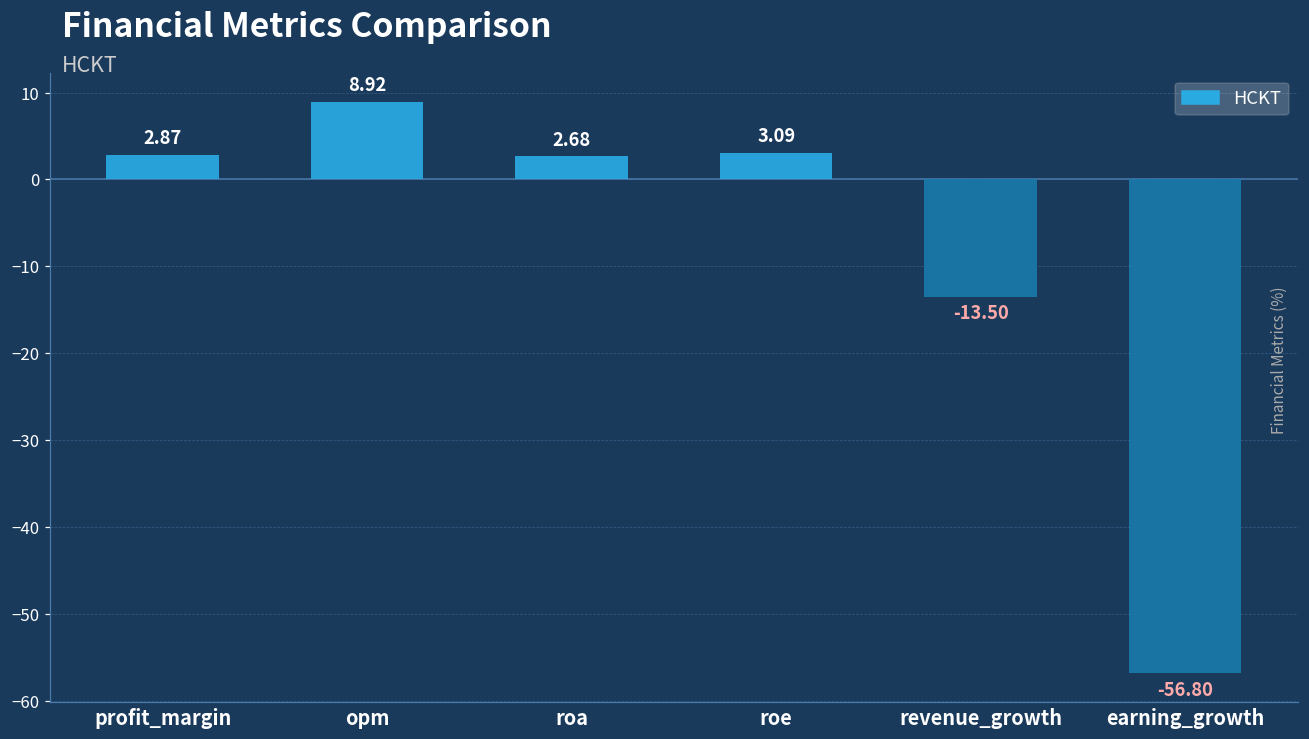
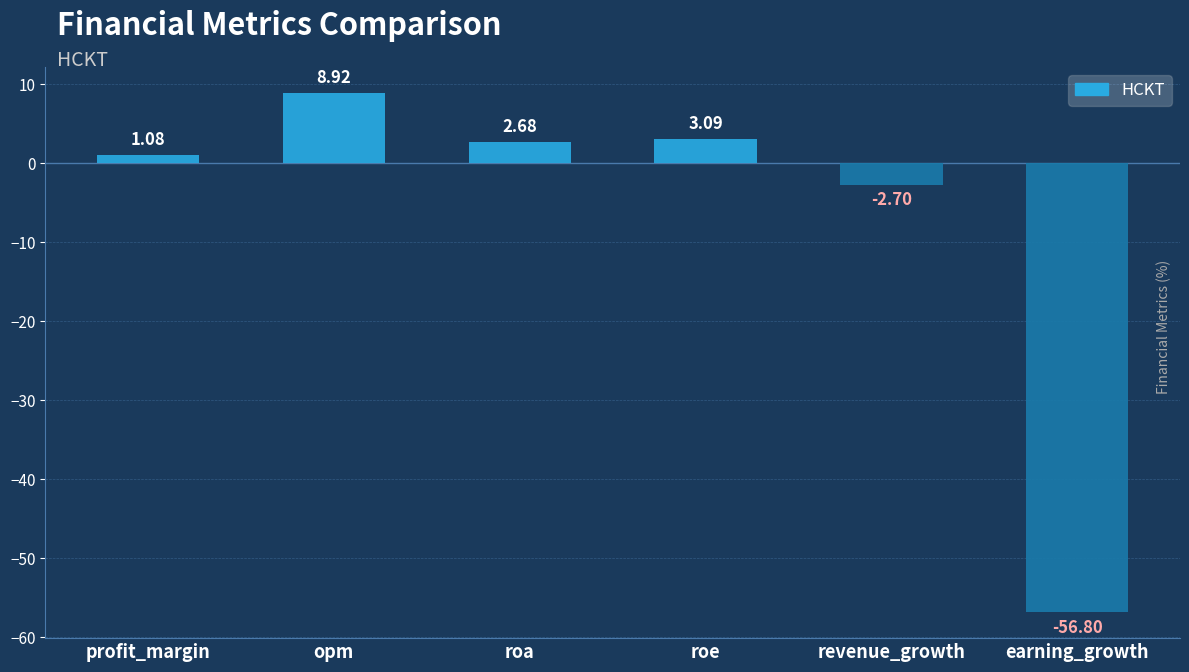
  {
-   "profit_margin": 2.87,
+   "profit_margin": 1.08,
    "opm": 8.92,
    "roa": 2.68,
    "roe": 3.09,
-   "revenue_growth": -13.50,
+   "revenue_growth": -2.70,
    "earning_growth": -56.80
  }
